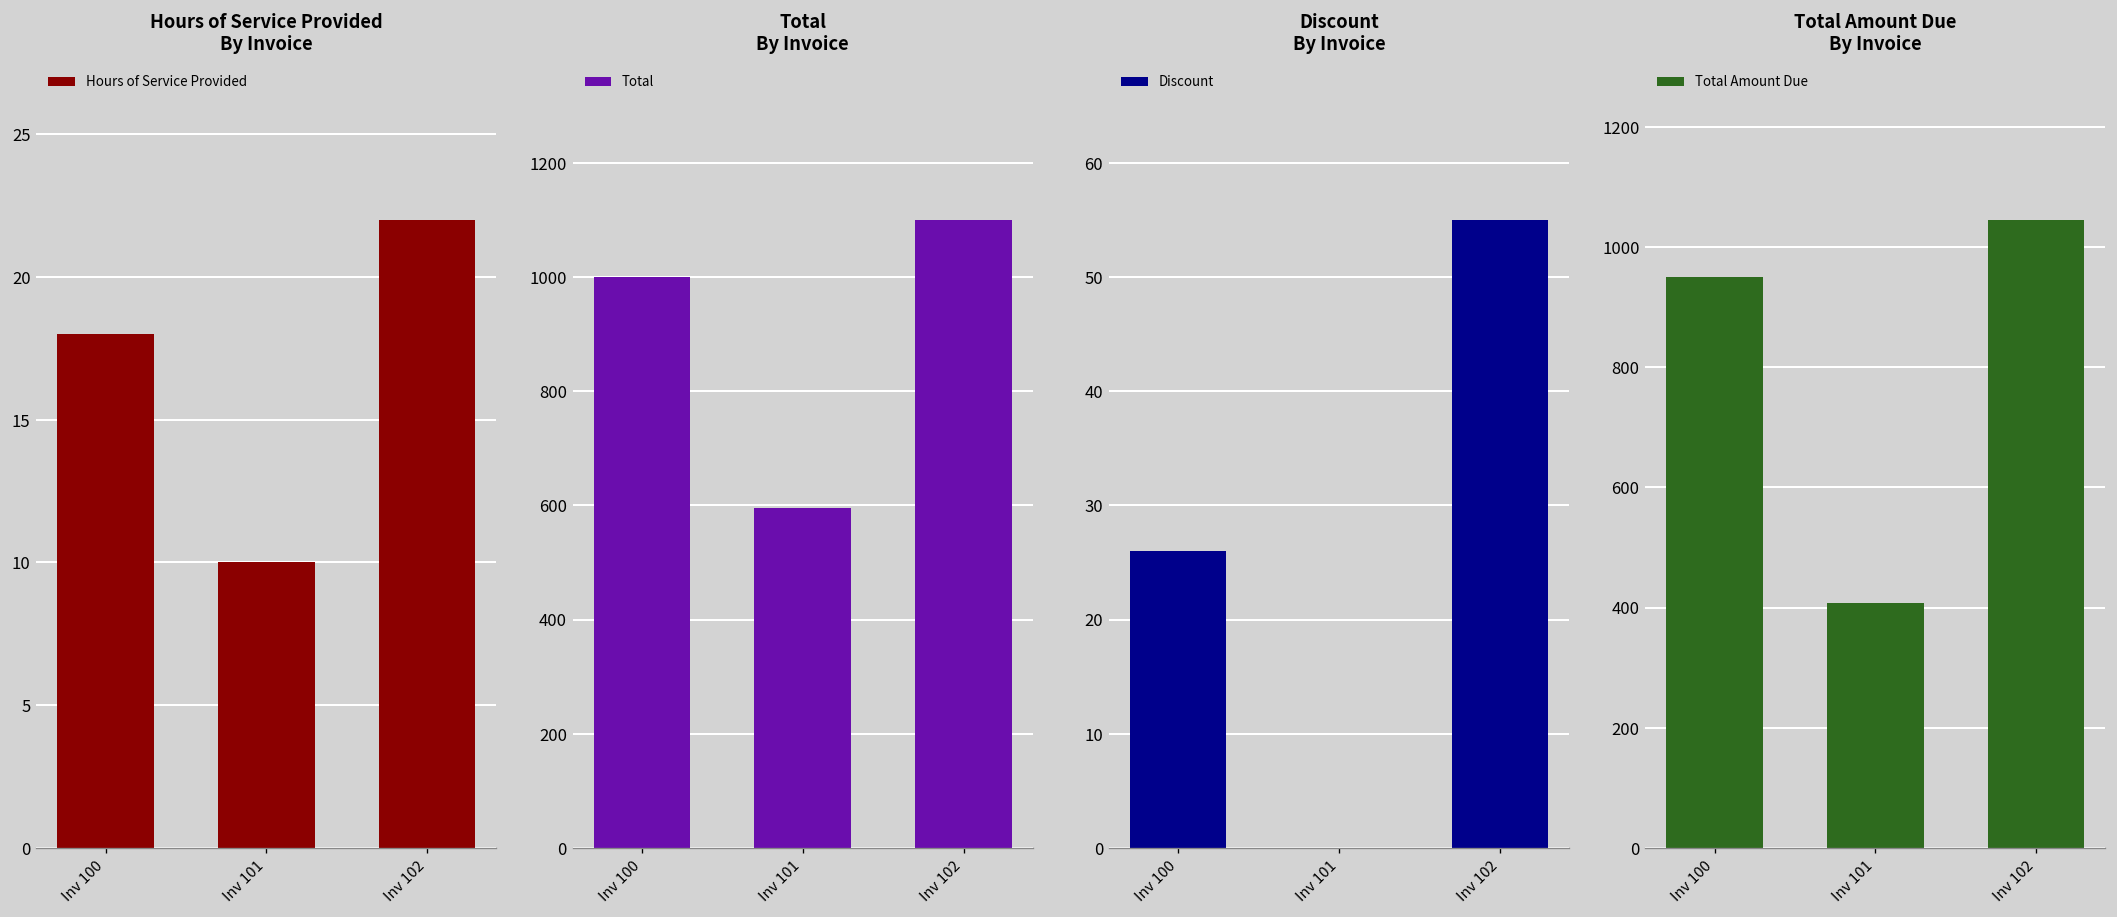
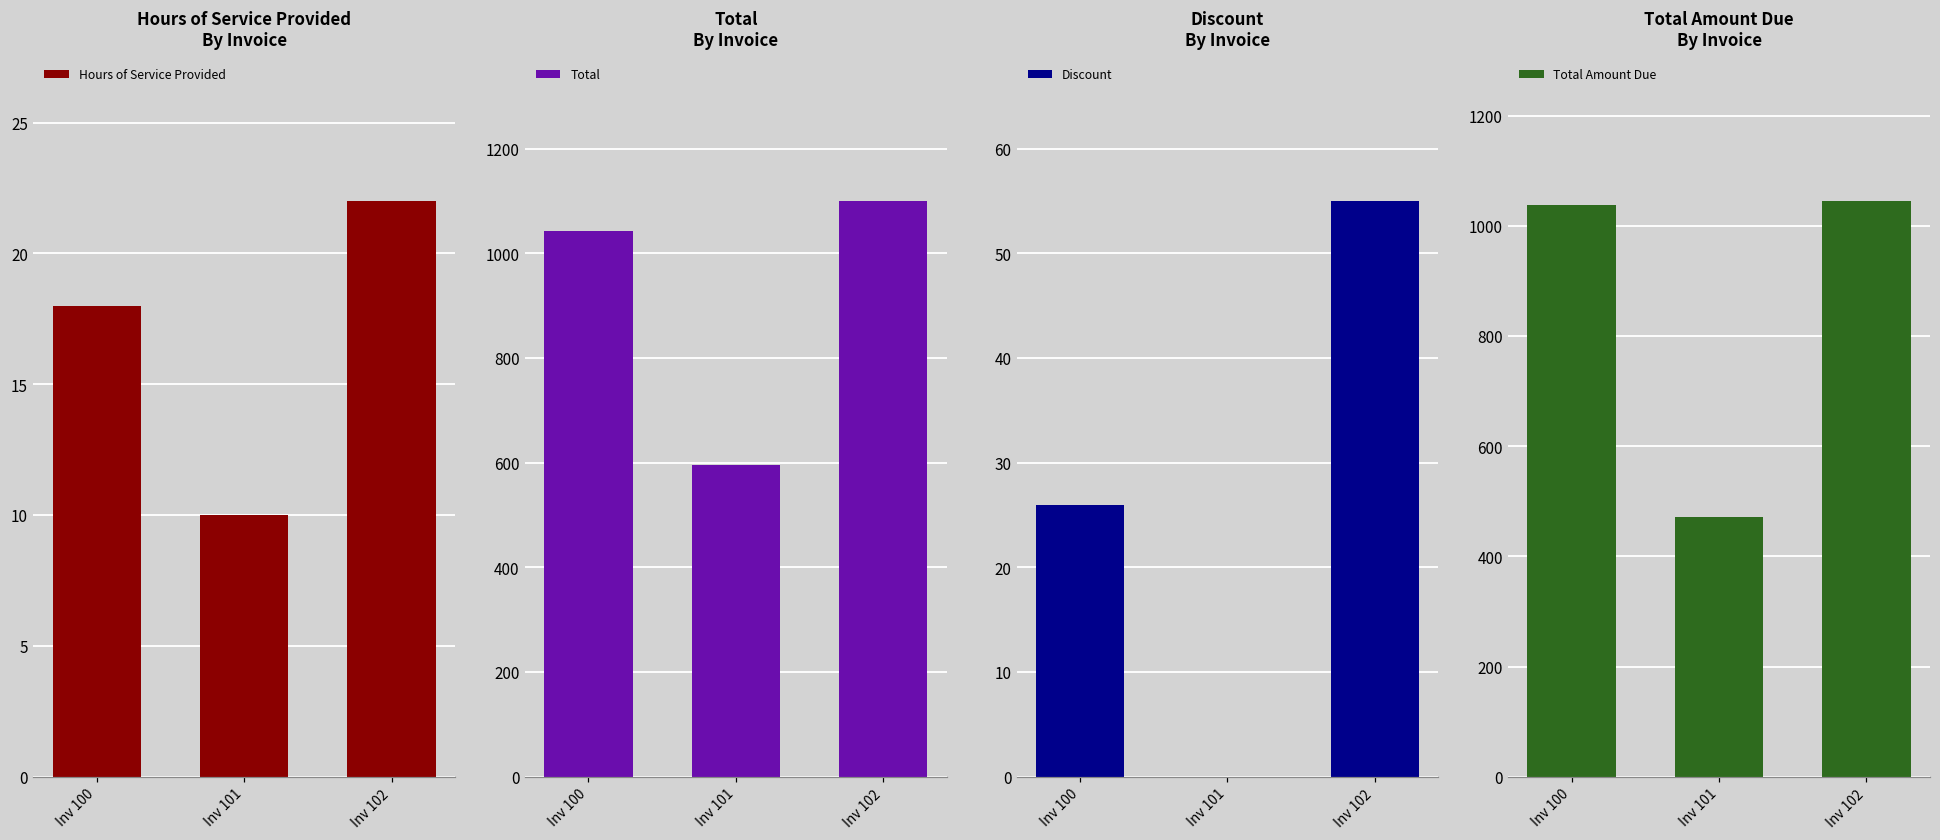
  {
    "Hours of Service Provided By Invoice": {
      "Inv 100": 18.0,
      "Inv 101": 10.0,
      "Inv 102": 22.0
    },
    "Total By Invoice": {
-     "Inv 100": 1000,
+     "Inv 100": 1040,
      "Inv 101": 600,
      "Inv 102": 1100
    },
    "Discount By Invoice": {
      "Inv 100": 26,
      "Inv 101": 0,
      "Inv 102": 55
    },
    "Total Amount Due By Invoice": {
-     "Inv 100": 950,
-     "Inv 101": 410,
+     "Inv 100": 1040,
+     "Inv 101": 470,
      "Inv 102": 1050
    }
  }
